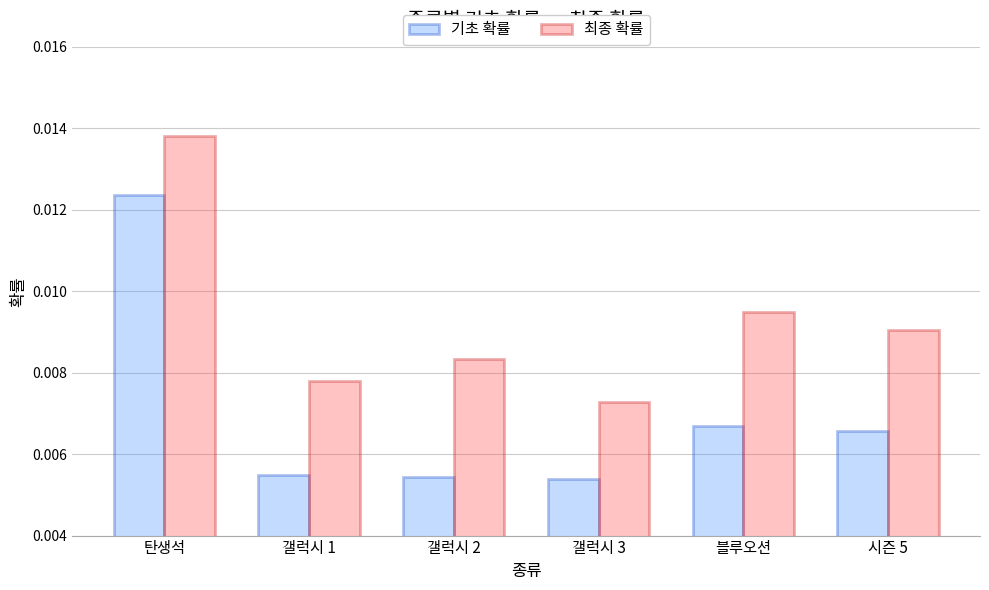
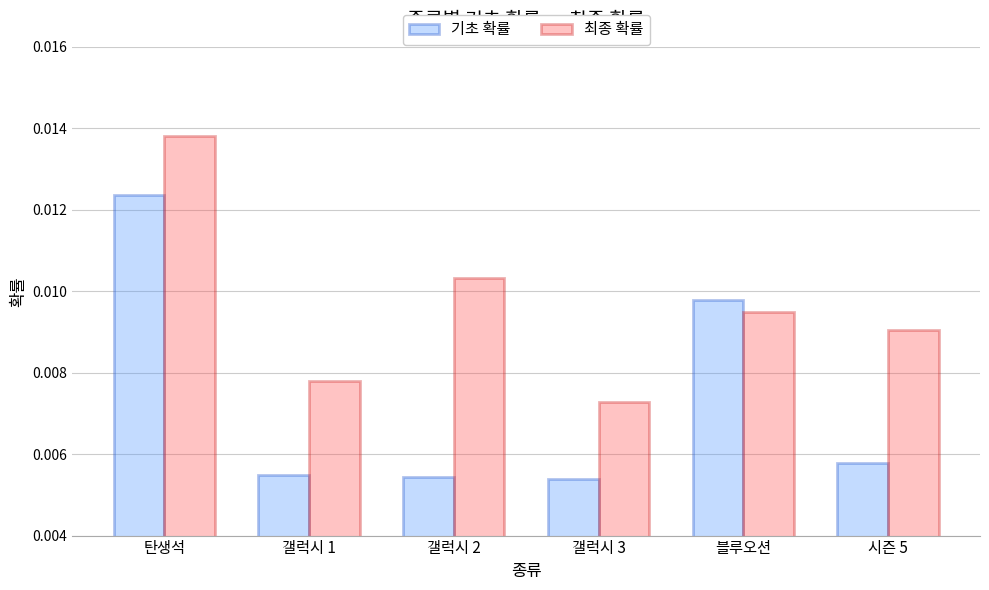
  {
    "기초 확률": {
      "탄생석": 0.0124,
      "갤럭시 1": 0.0055,
      "갤럭시 2": 0.0054,
      "갤럭시 3": 0.0054,
-     "블루오션": 0.0067,
-     "시즌 5": 0.0066
+     "블루오션": 0.0098,
+     "시즌 5": 0.0058
    },
    "최종 확률": {
      "탄생석": 0.0138,
      "갤럭시 1": 0.0078,
-     "갤럭시 2": 0.0083,
+     "갤럭시 2": 0.0103,
      "갤럭시 3": 0.0073,
      "블루오션": 0.0095,
      "시즌 5": 0.0090
    }
  }
